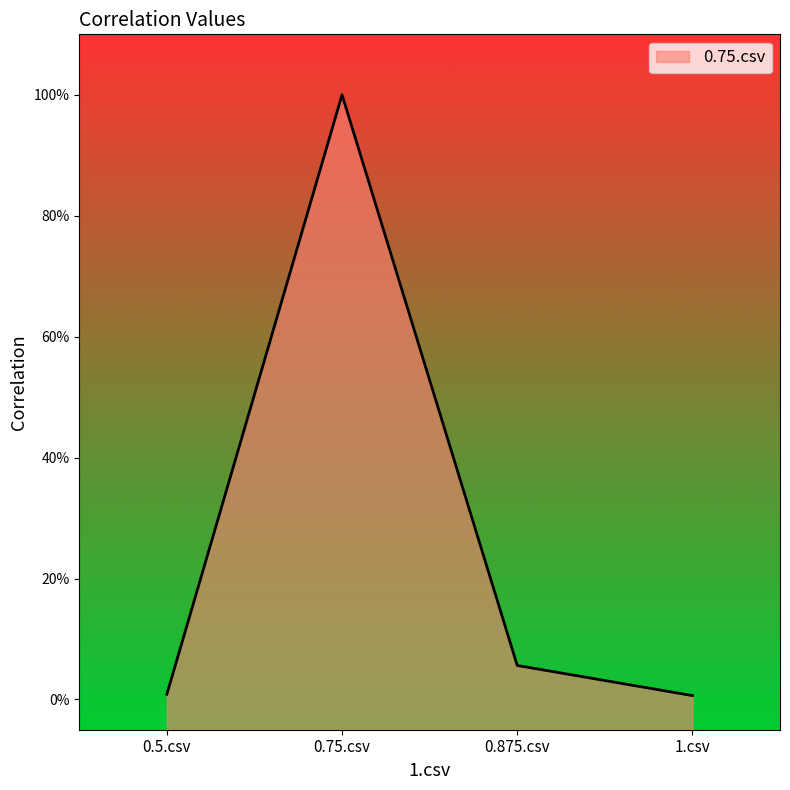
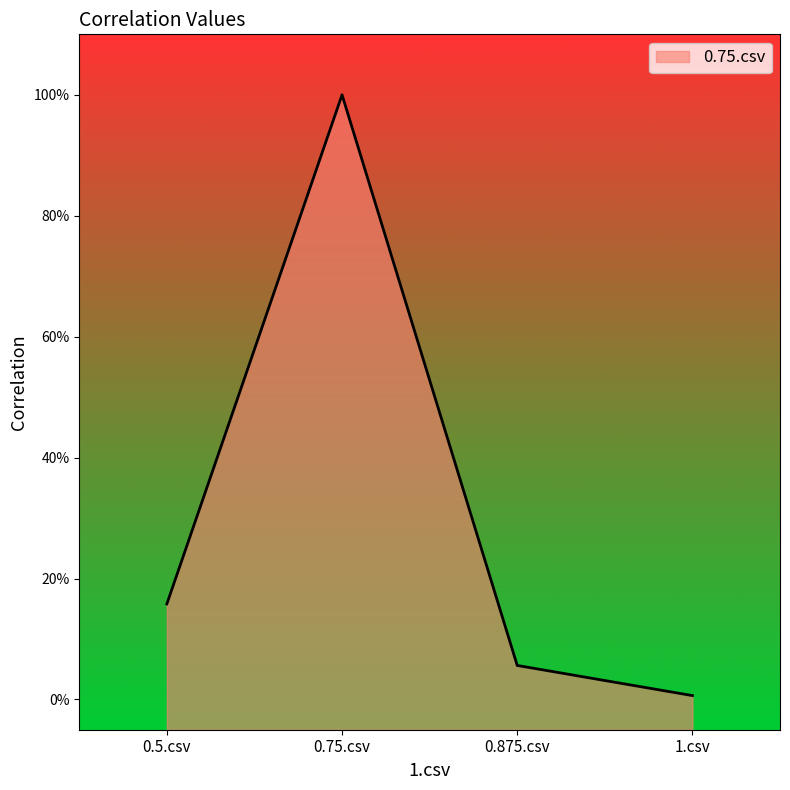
  {
-   "0.5.csv": "1%",
+   "0.5.csv": "16%",
    "0.75.csv": "100%",
    "0.875.csv": "6%",
    "1.csv": "1%"
  }
